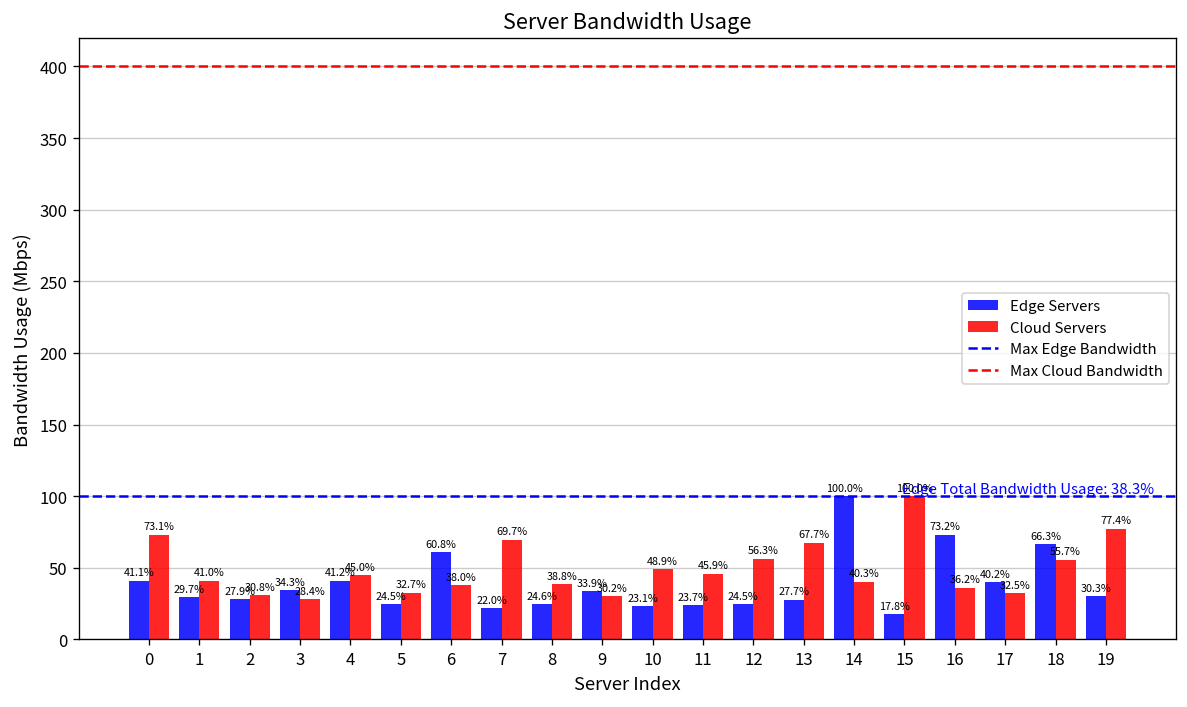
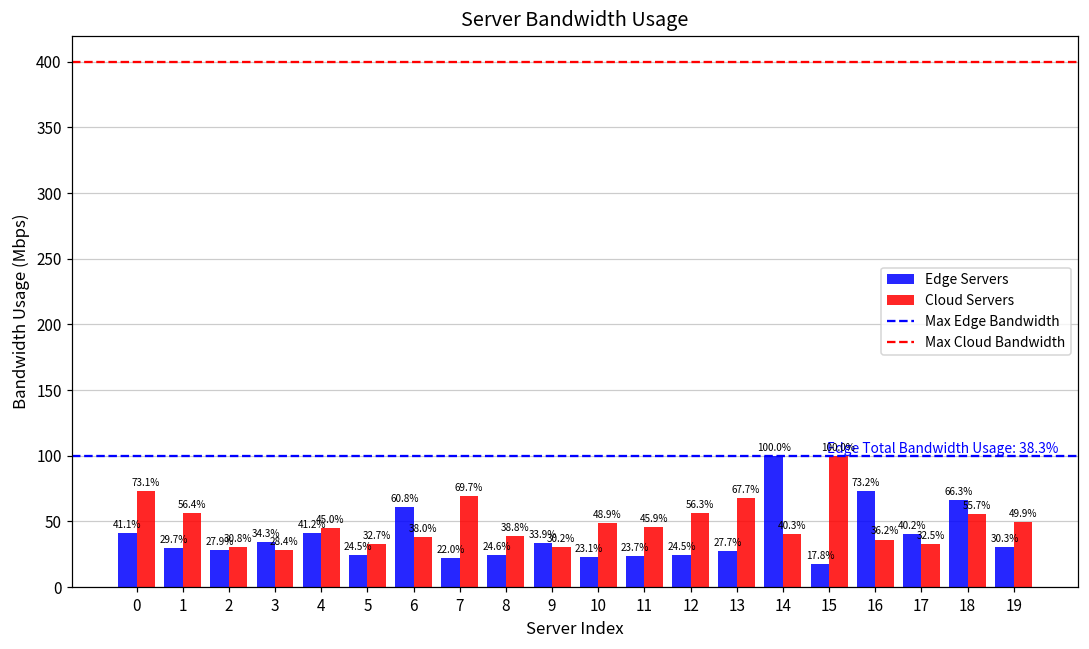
  {
    "Edge Servers": {
      "0": "41.1%",
      "1": "29.7%",
      "3": "34.3%",
      "5": "24.5%",
      "6": "60.8%",
      "7": "22.0%",
      "8": "24.6%",
      "10": "23.1%",
      "11": "23.7%",
      "12": "24.5%",
      "13": "27.7%",
      "14": "100.0%",
      "15": "17.8%",
      "16": "73.2%",
      "17": "40.2%",
      "18": "66.3%",
      "19": "30.3%"
    },
    "Cloud Servers": {
      "0": "73.1%",
-     "1": "41.0%",
+     "1": "56.4%",
      "3": "28.4%",
      "5": "32.7%",
      "6": "38.0%",
      "7": "69.7%",
      "8": "38.8%",
      "10": "48.9%",
      "11": "45.9%",
      "12": "56.3%",
      "13": "67.7%",
      "14": "40.3%",
      "16": "36.2%",
      "17": "32.5%",
      "18": "55.7%",
-     "19": "77.4%"
+     "19": "49.9%"
    }
  }
